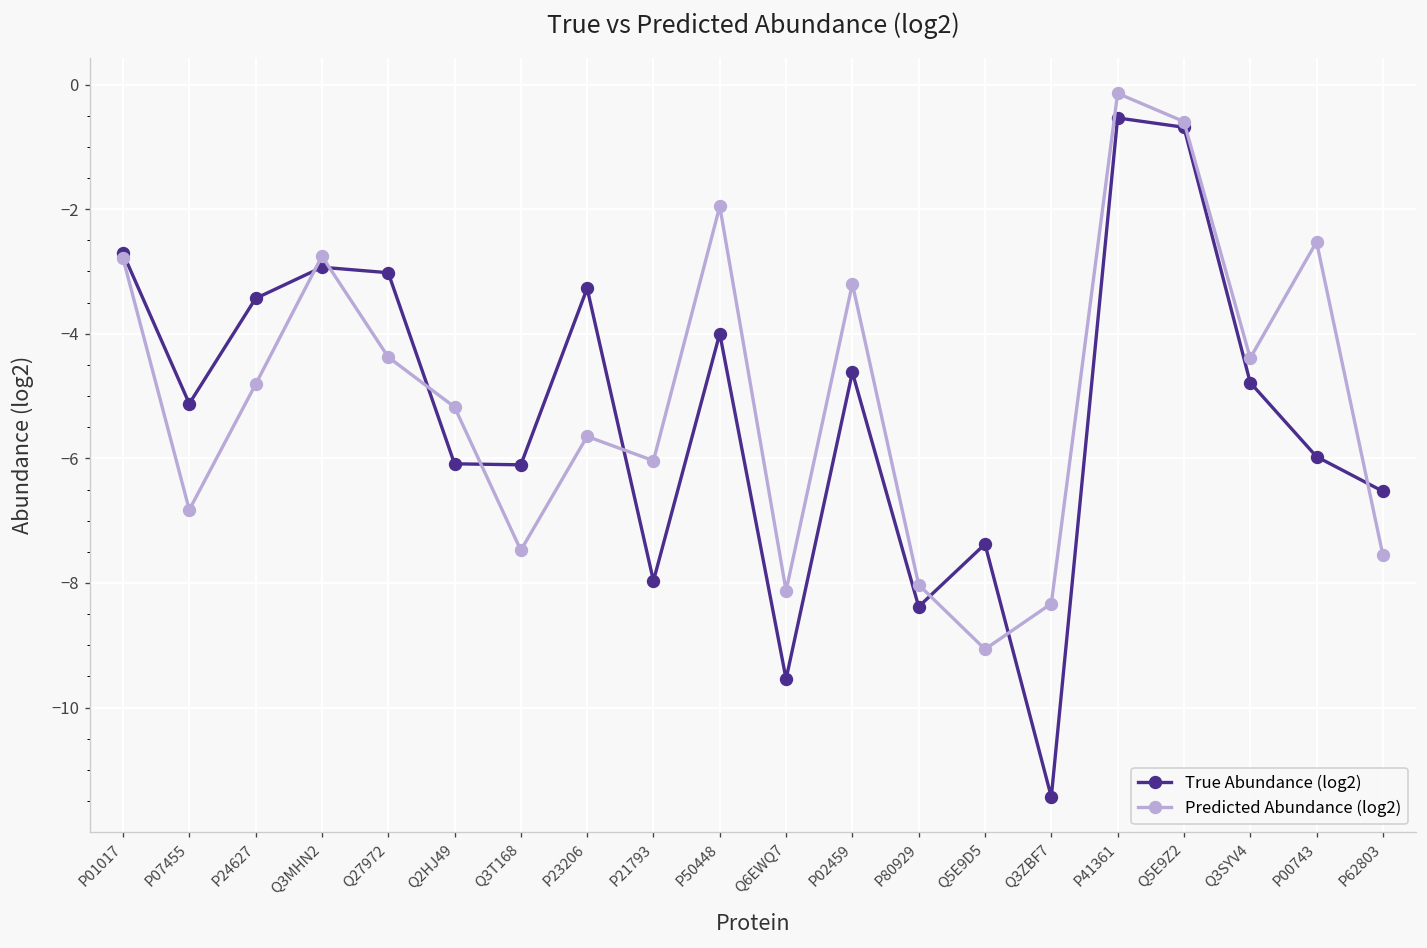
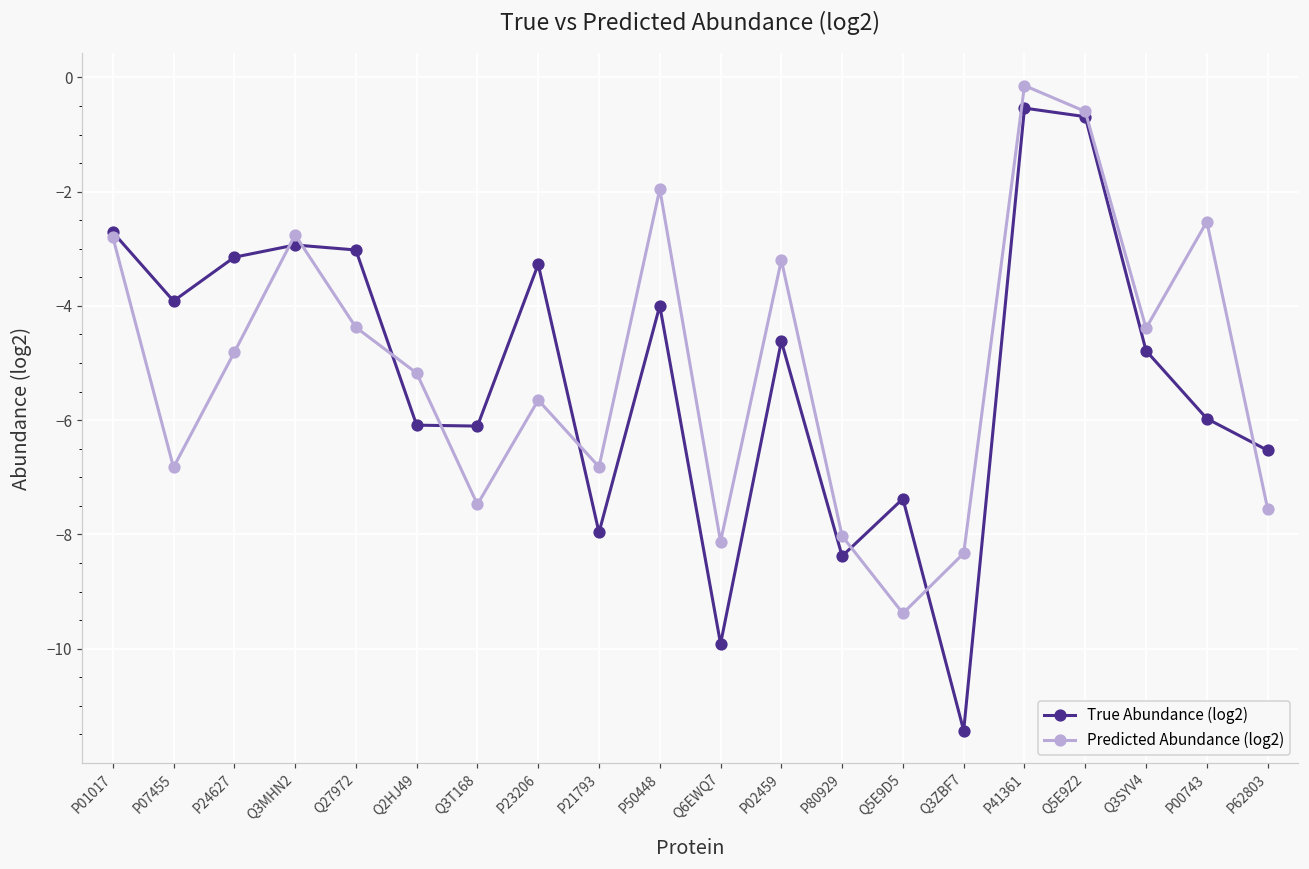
  {
    "True Abundance (log2)": {
      "P01017": -2.7,
-     "P07455": -5.1,
-     "P24627": -3.4,
+     "P07455": -3.9,
+     "P24627": -3.1,
      "Q3MHN2": -2.9,
      "Q27972": -3.0,
      "Q2HJ49": -6.1,
      "Q3T168": -6.1,
      "P23206": -3.3,
      "P21793": -8.0,
      "P50448": -4.0,
-     "Q6EWQ7": -9.5,
+     "Q6EWQ7": -9.9,
      "P02459": -4.6,
      "P80929": -8.4,
      "Q5E9D5": -7.4,
      "Q3ZBF7": -11.4,
      "P41361": -0.5,
      "Q5E9Z2": -0.7,
      "Q3SYV4": -4.8,
      "P00743": -6.0,
      "P62803": -6.5
    },
    "Predicted Abundance (log2)": {
      "P01017": -2.8,
      "P07455": -6.8,
      "P24627": -4.8,
      "Q3MHN2": -2.8,
      "Q27972": -4.4,
      "Q2HJ49": -5.2,
      "Q3T168": -7.5,
      "P23206": -5.6,
-     "P21793": -6.0,
+     "P21793": -6.8,
      "P50448": -2.0,
      "Q6EWQ7": -8.1,
      "P02459": -3.2,
      "P80929": -8.0,
-     "Q5E9D5": -9.1,
+     "Q5E9D5": -9.4,
      "Q3ZBF7": -8.3,
      "P41361": -0.1,
      "Q5E9Z2": -0.6,
      "Q3SYV4": -4.4,
      "P00743": -2.5,
      "P62803": -7.5
    }
  }
